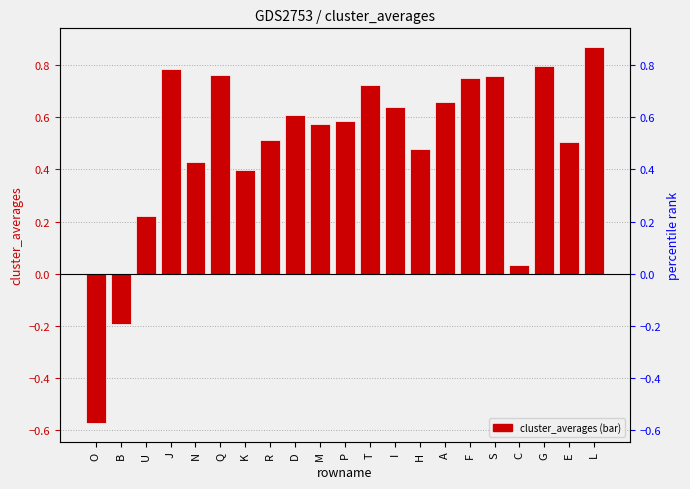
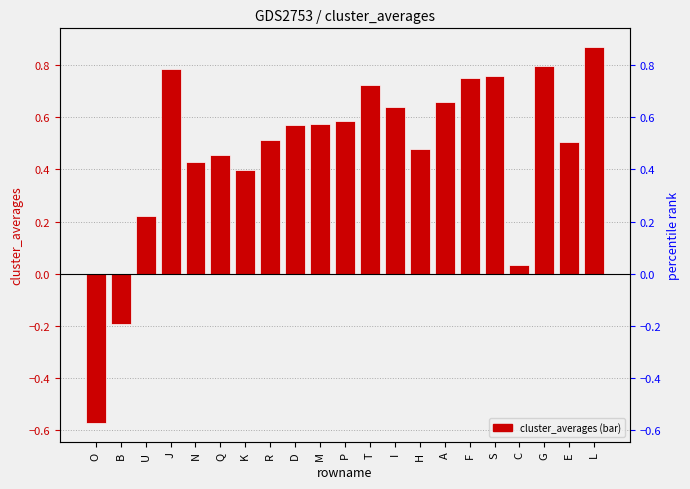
  {
    "O": -0.57,
    "B": -0.19,
    "U": 0.22,
    "J": 0.79,
    "N": 0.43,
-   "Q": 0.76,
+   "Q": 0.45,
    "K": 0.40,
    "R": 0.51,
-   "D": 0.61,
+   "D": 0.57,
    "M": 0.57,
    "P": 0.59,
    "T": 0.72,
    "H": 0.48,
    "A": 0.66,
    "F": 0.75,
    "S": 0.76,
    "C": 0.03,
    "G": 0.80,
    "E": 0.51,
    "L": 0.87
  }
